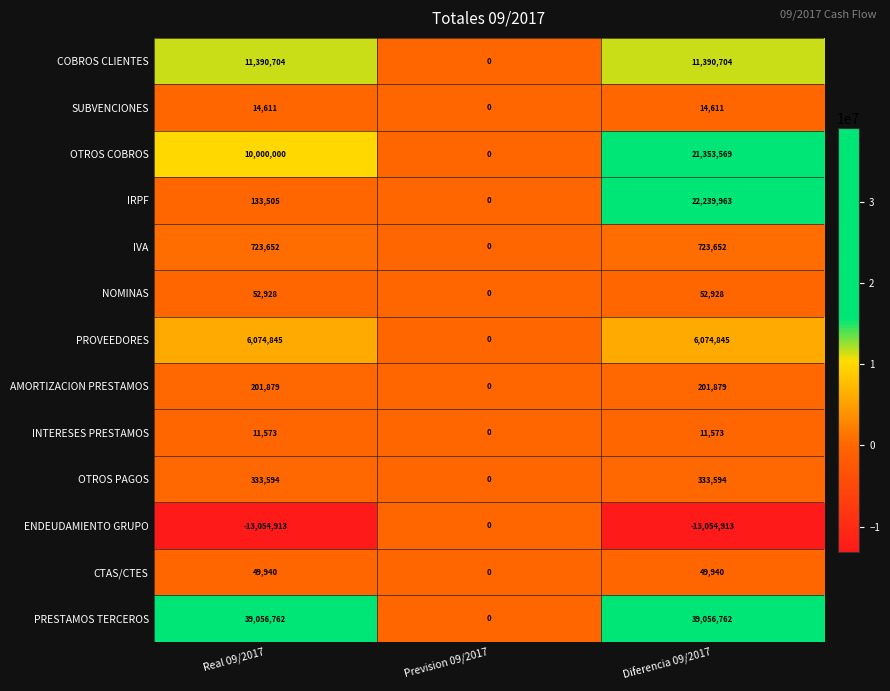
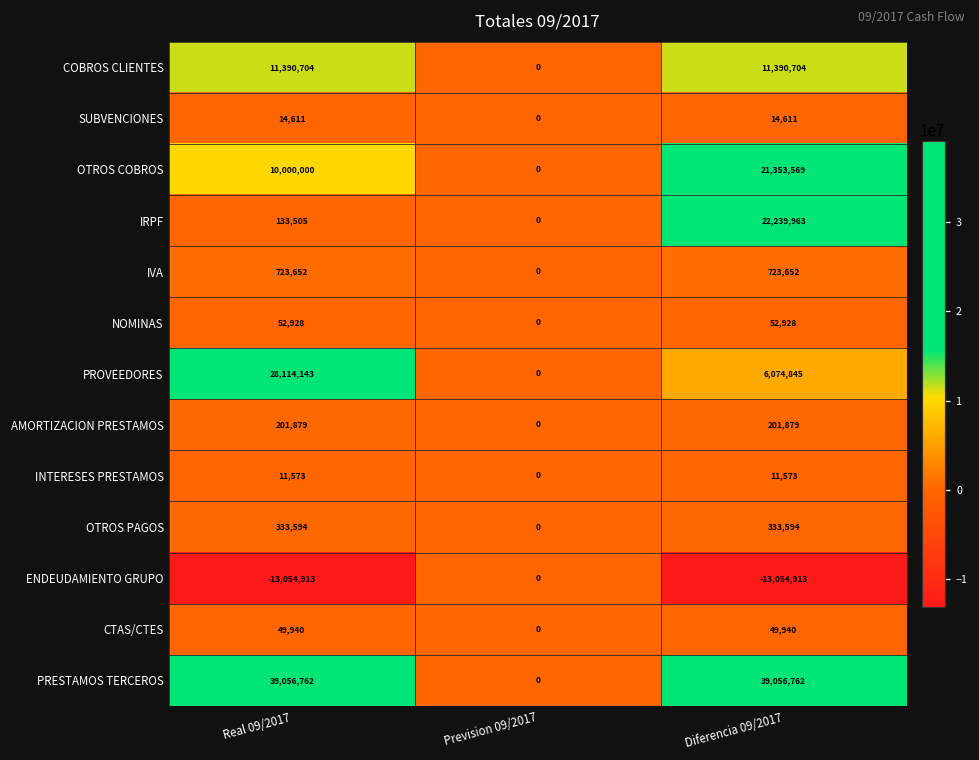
  {
    "COBROS CLIENTES": {
      "Real 09/2017": "11,390,704",
      "Prevision 09/2017": "0",
      "Diferencia 09/2017": "11,390,704"
    },
    "SUBVENCIONES": {
      "Real 09/2017": "14,611",
      "Prevision 09/2017": "0",
      "Diferencia 09/2017": "14,611"
    },
    "OTROS COBROS": {
      "Real 09/2017": "10,000,000",
      "Prevision 09/2017": "0",
      "Diferencia 09/2017": "21,353,569"
    },
    "IRPF": {
      "Real 09/2017": "133,505",
      "Prevision 09/2017": "0",
      "Diferencia 09/2017": "22,239,963"
    },
    "IVA": {
      "Real 09/2017": "723,652",
      "Prevision 09/2017": "0",
      "Diferencia 09/2017": "723,652"
    },
    "NOMINAS": {
      "Real 09/2017": "52,928",
      "Prevision 09/2017": "0",
      "Diferencia 09/2017": "52,928"
    },
    "PROVEEDORES": {
-     "Real 09/2017": "6,074,845",
+     "Real 09/2017": "28,114,143",
      "Prevision 09/2017": "0",
      "Diferencia 09/2017": "6,074,845"
    },
    "AMORTIZACION PRESTAMOS": {
      "Real 09/2017": "201,879",
      "Prevision 09/2017": "0",
      "Diferencia 09/2017": "201,879"
    },
    "INTERESES PRESTAMOS": {
      "Real 09/2017": "11,573",
      "Prevision 09/2017": "0",
      "Diferencia 09/2017": "11,573"
    },
    "OTROS PAGOS": {
      "Real 09/2017": "333,594",
      "Prevision 09/2017": "0",
      "Diferencia 09/2017": "333,594"
    },
    "ENDEUDAMIENTO GRUPO": {
      "Real 09/2017": "-13,054,913",
      "Prevision 09/2017": "0",
      "Diferencia 09/2017": "-13,054,913"
    },
    "CTAS/CTES": {
      "Real 09/2017": "49,940",
      "Prevision 09/2017": "0",
      "Diferencia 09/2017": "49,940"
    },
    "PRESTAMOS TERCEROS": {
      "Real 09/2017": "39,056,762",
      "Prevision 09/2017": "0",
      "Diferencia 09/2017": "39,056,762"
    }
  }
